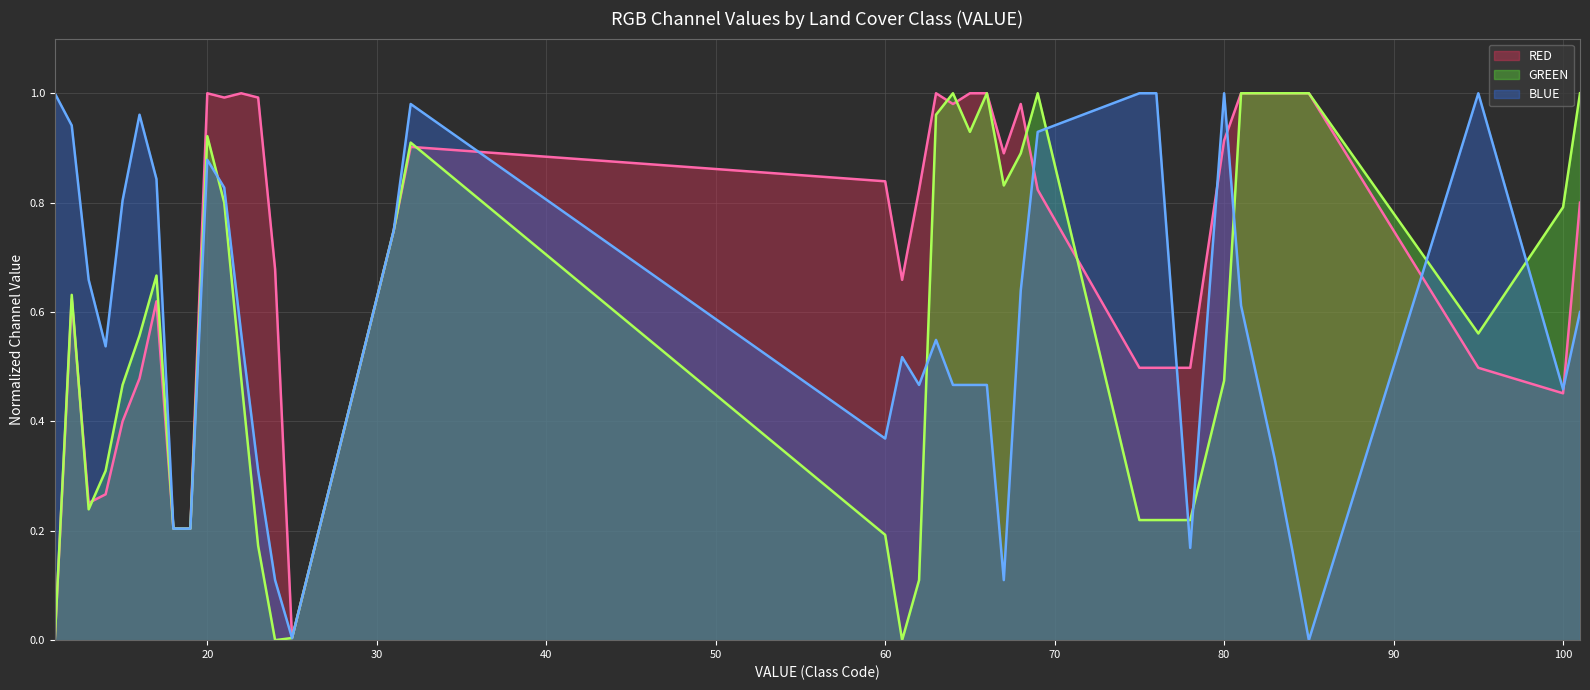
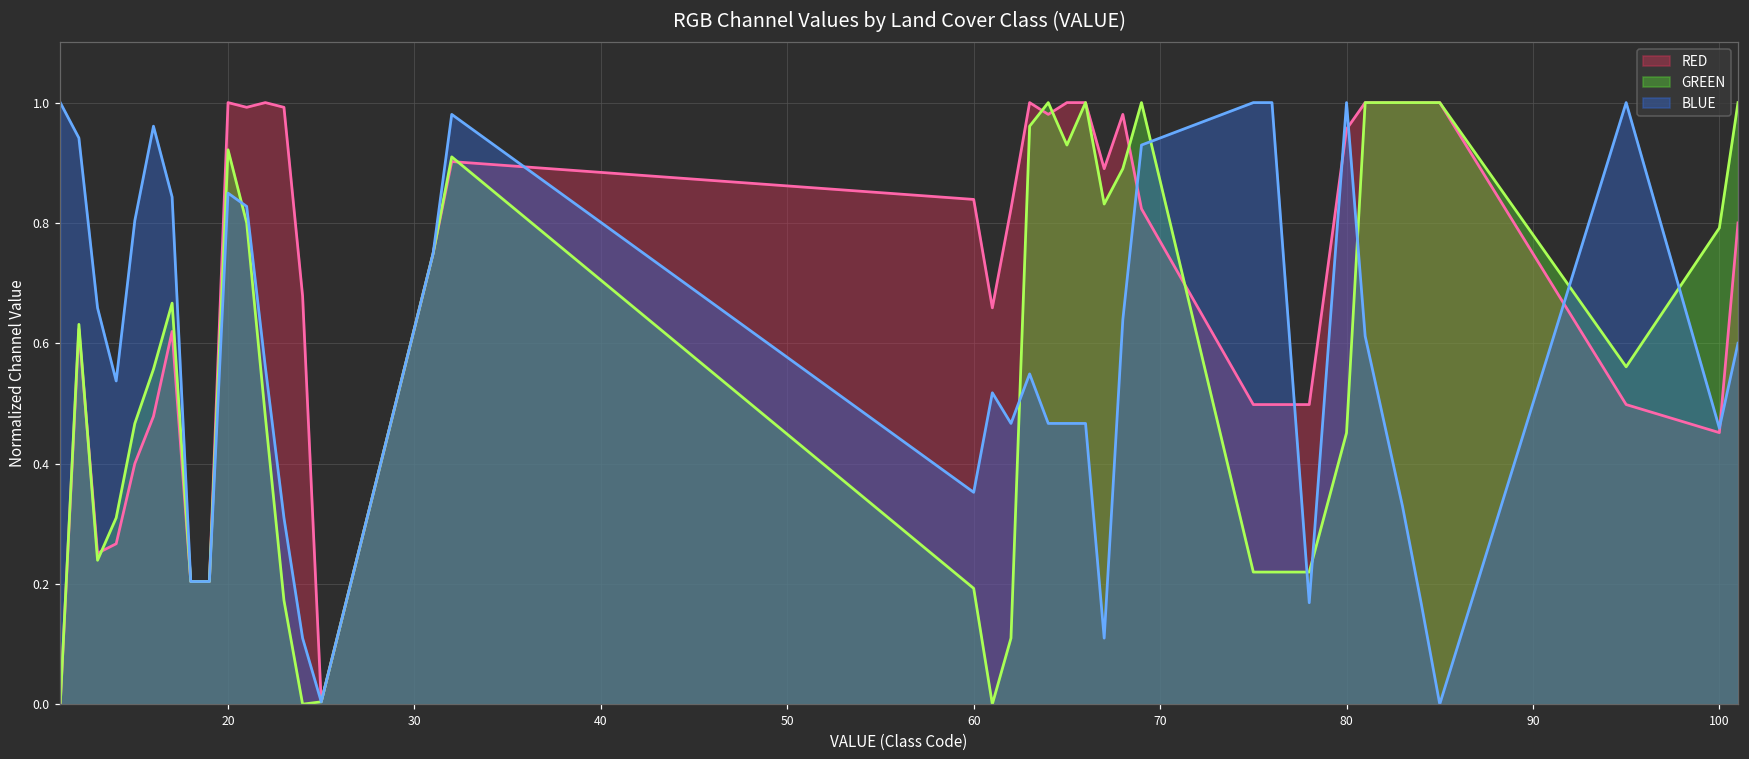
  {
    "RED": {
      "20": 1.00,
      "60": 0.84,
-     "80": 0.91,
+     "80": 0.96,
      "100": 0.45
    },
    "GREEN": {
      "20": 0.92,
      "60": 0.19,
-     "80": 0.47,
+     "80": 0.45,
      "100": 0.79
    },
    "BLUE": {
-     "20": 0.88,
-     "60": 0.37,
+     "20": 0.85,
+     "60": 0.35,
      "80": 1.00,
      "100": 0.46
    }
  }
